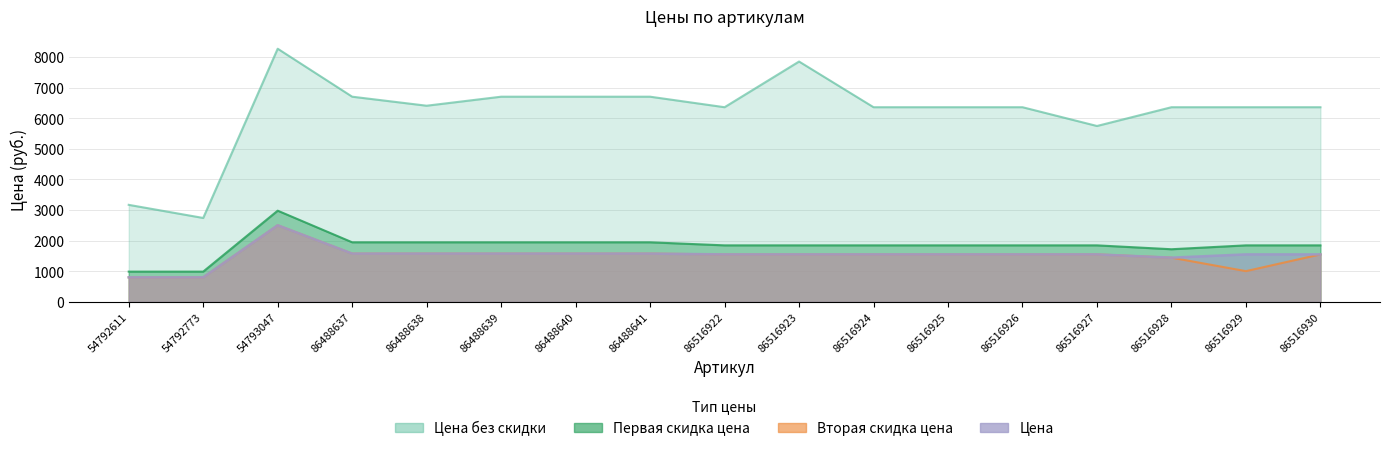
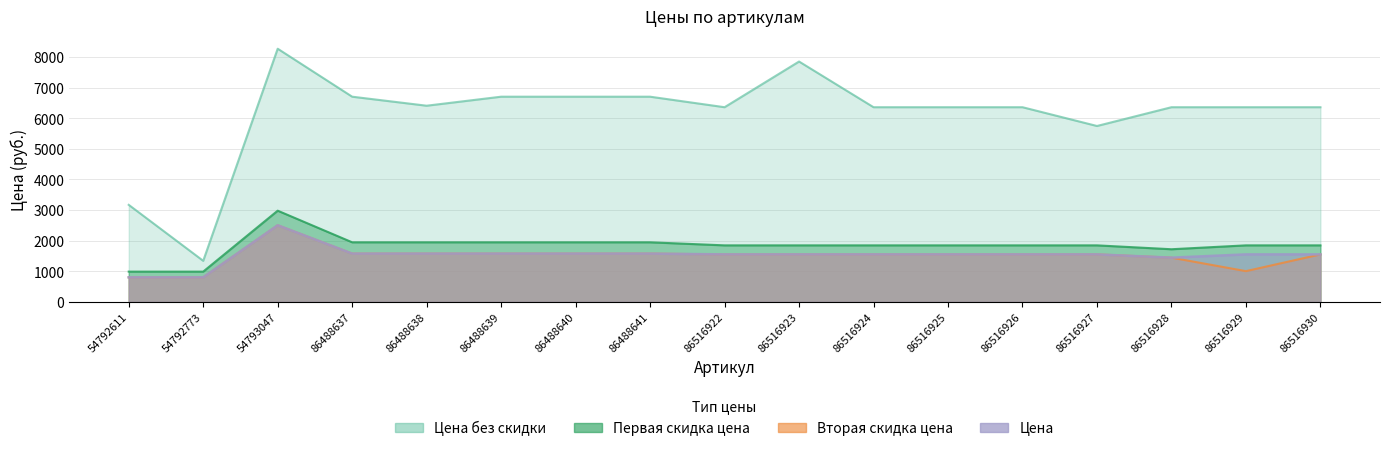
  {
    "Цена без скидки": {
      "54792611": 3200,
-     "54792773": 2700,
+     "54792773": 1300,
      "54793047": 8300,
      "86488637": 6700,
      "86488638": 6400,
      "86488639": 6700,
      "86488640": 6700,
      "86488641": 6700,
      "86516922": 6400,
      "86516923": 7900,
      "86516924": 6400,
      "86516925": 6400,
      "86516926": 6400,
      "86516927": 5700,
      "86516928": 6400,
      "86516929": 6400,
      "86516930": 6400
    },
    "Первая скидка цена": {
      "54792611": 1000,
      "54792773": 1000,
      "54793047": 3000,
      "86488637": 1900,
      "86488638": 1900,
      "86488639": 1900,
      "86488640": 1900,
      "86488641": 1900,
      "86516922": 1800,
      "86516923": 1800,
      "86516924": 1800,
      "86516925": 1800,
      "86516926": 1800,
      "86516927": 1800,
      "86516928": 1700,
      "86516929": 1800,
      "86516930": 1800
    },
    "Вторая скидка цена": {
      "86516929": 1000
    },
    "Цена": {
      "86516929": 1600
    }
  }
